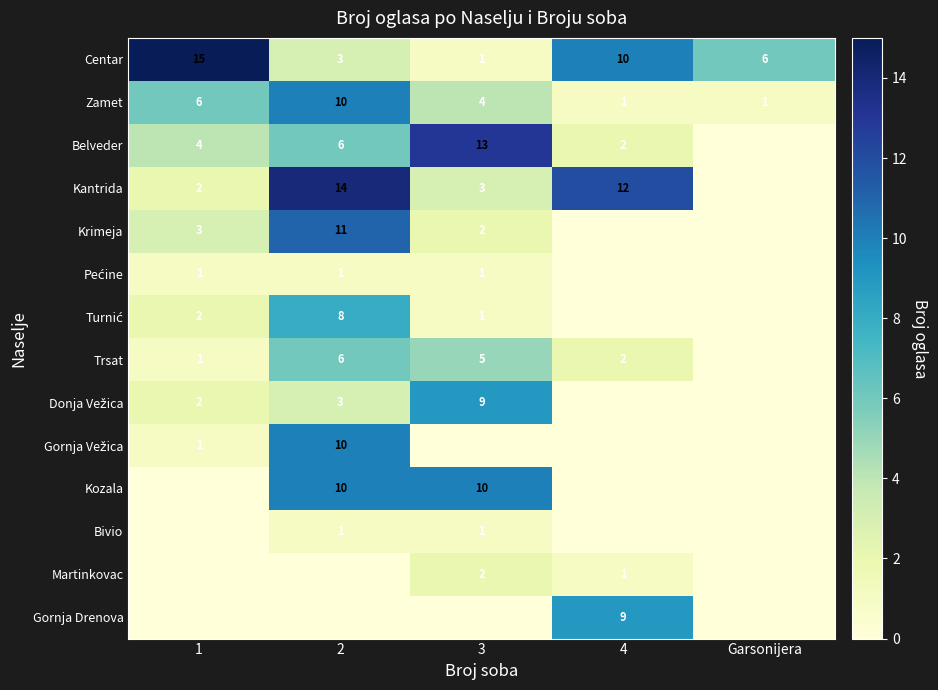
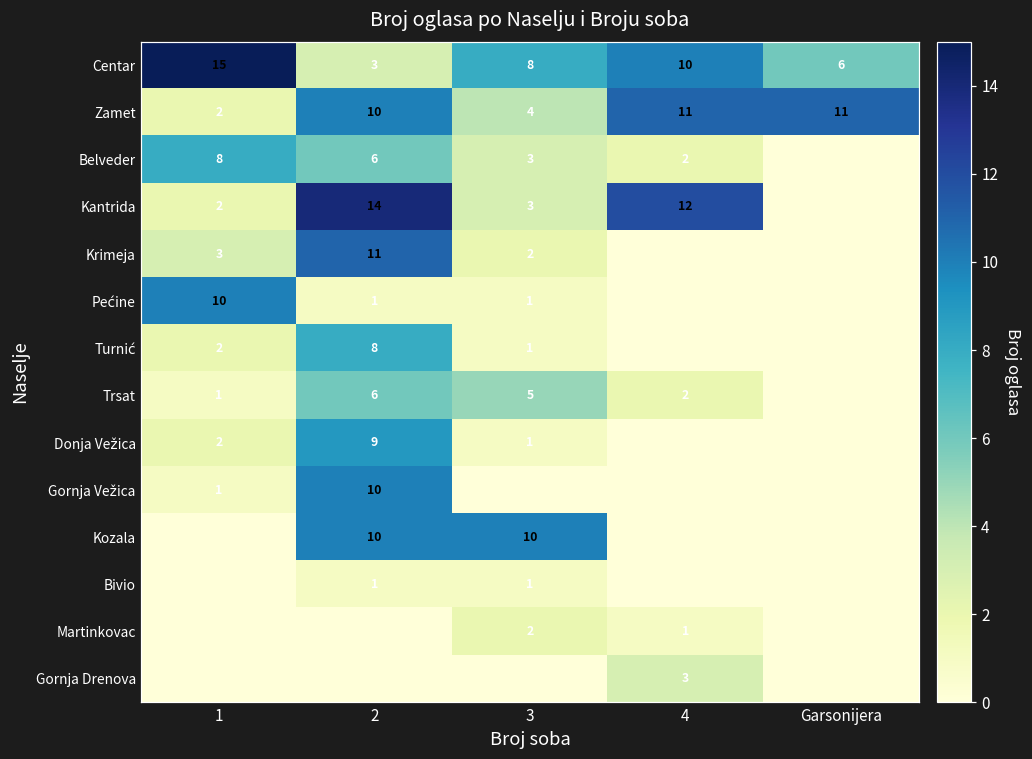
  {
    "Centar": {
      "1": 15,
      "2": 3,
-     "3": 1,
+     "3": 8,
      "4": 10,
      "Garsonijera": 6
    },
    "Zamet": {
-     "1": 6,
+     "1": 2,
      "2": 10,
      "3": 4,
-     "4": 1,
-     "Garsonijera": 1
+     "4": 11,
+     "Garsonijera": 11
    },
    "Belveder": {
-     "1": 4,
+     "1": 8,
      "2": 6,
-     "3": 13,
+     "3": 3,
      "4": 2
    },
    "Kantrida": {
      "1": 2,
      "2": 14,
      "3": 3,
      "4": 12
    },
    "Krimeja": {
      "1": 3,
      "2": 11,
      "3": 2
    },
    "Pećine": {
-     "1": 1,
+     "1": 10,
      "2": 1,
      "3": 1
    },
    "Turnić": {
      "1": 2,
      "2": 8,
      "3": 1
    },
    "Trsat": {
      "1": 1,
      "2": 6,
      "3": 5,
      "4": 2
    },
    "Donja Vežica": {
      "1": 2,
-     "2": 3,
-     "3": 9
+     "2": 9,
+     "3": 1
    },
    "Gornja Vežica": {
      "1": 1,
      "2": 10
    },
    "Kozala": {
      "2": 10,
      "3": 10
    },
    "Bivio": {
      "2": 1,
      "3": 1
    },
    "Martinkovac": {
      "3": 2,
      "4": 1
    },
    "Gornja Drenova": {
-     "4": 9
+     "4": 3
    }
  }
